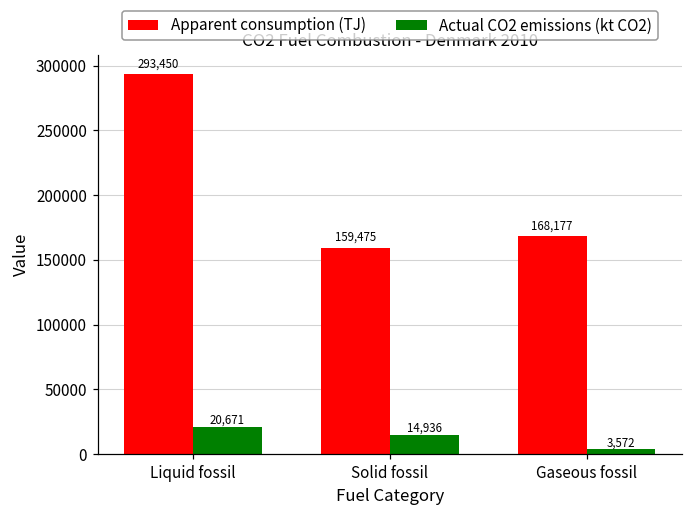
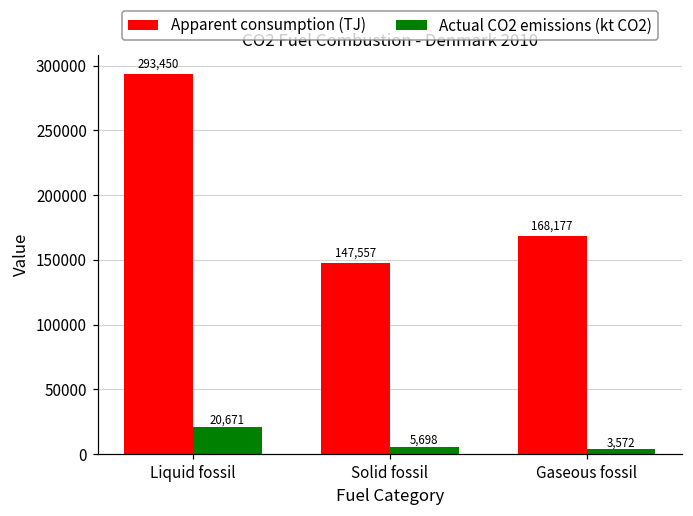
  {
    "Apparent consumption (TJ)": {
      "Liquid fossil": "293,450",
-     "Solid fossil": "159,475",
+     "Solid fossil": "147,557",
      "Gaseous fossil": "168,177"
    },
    "Actual CO2 emissions (kt CO2)": {
      "Liquid fossil": "20,671",
-     "Solid fossil": "14,936",
+     "Solid fossil": "5,698",
      "Gaseous fossil": "3,572"
    }
  }
